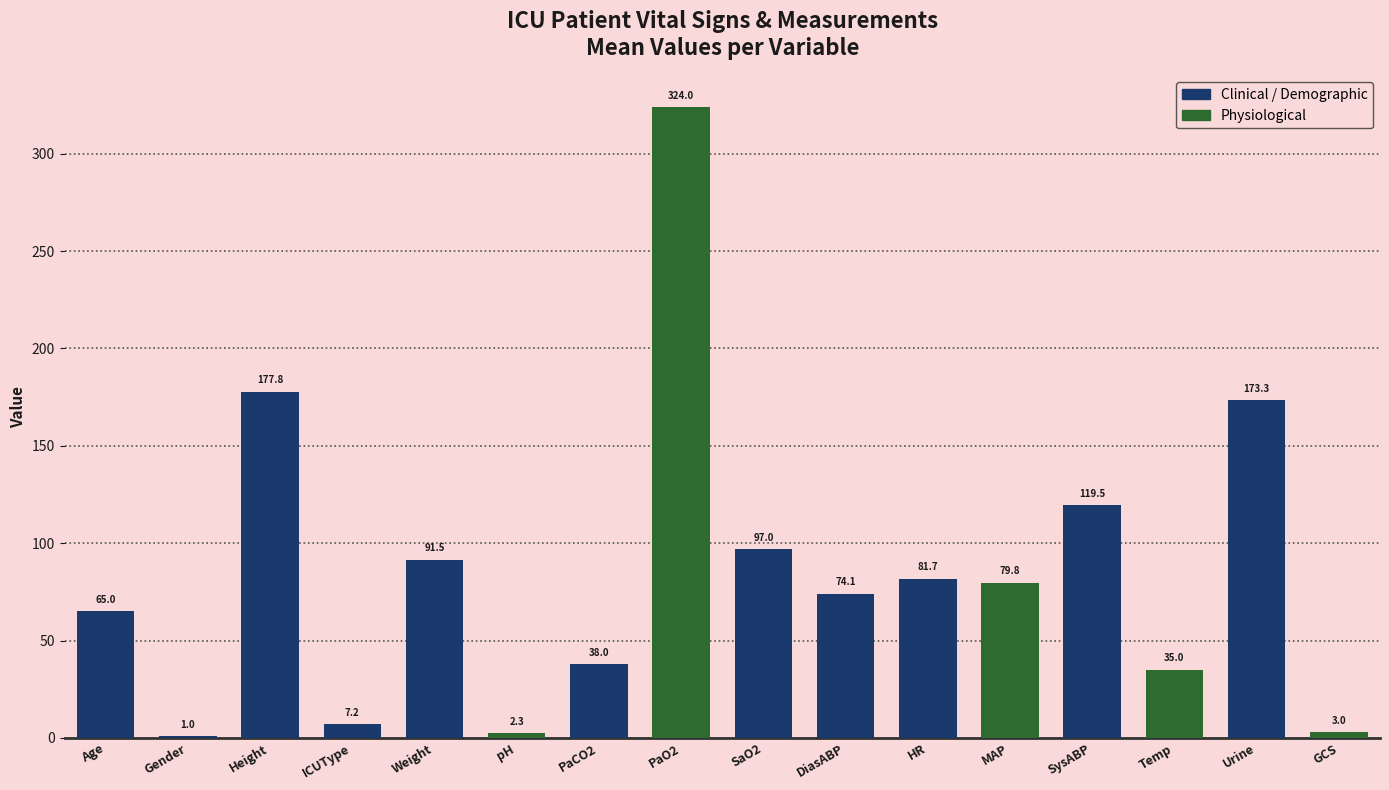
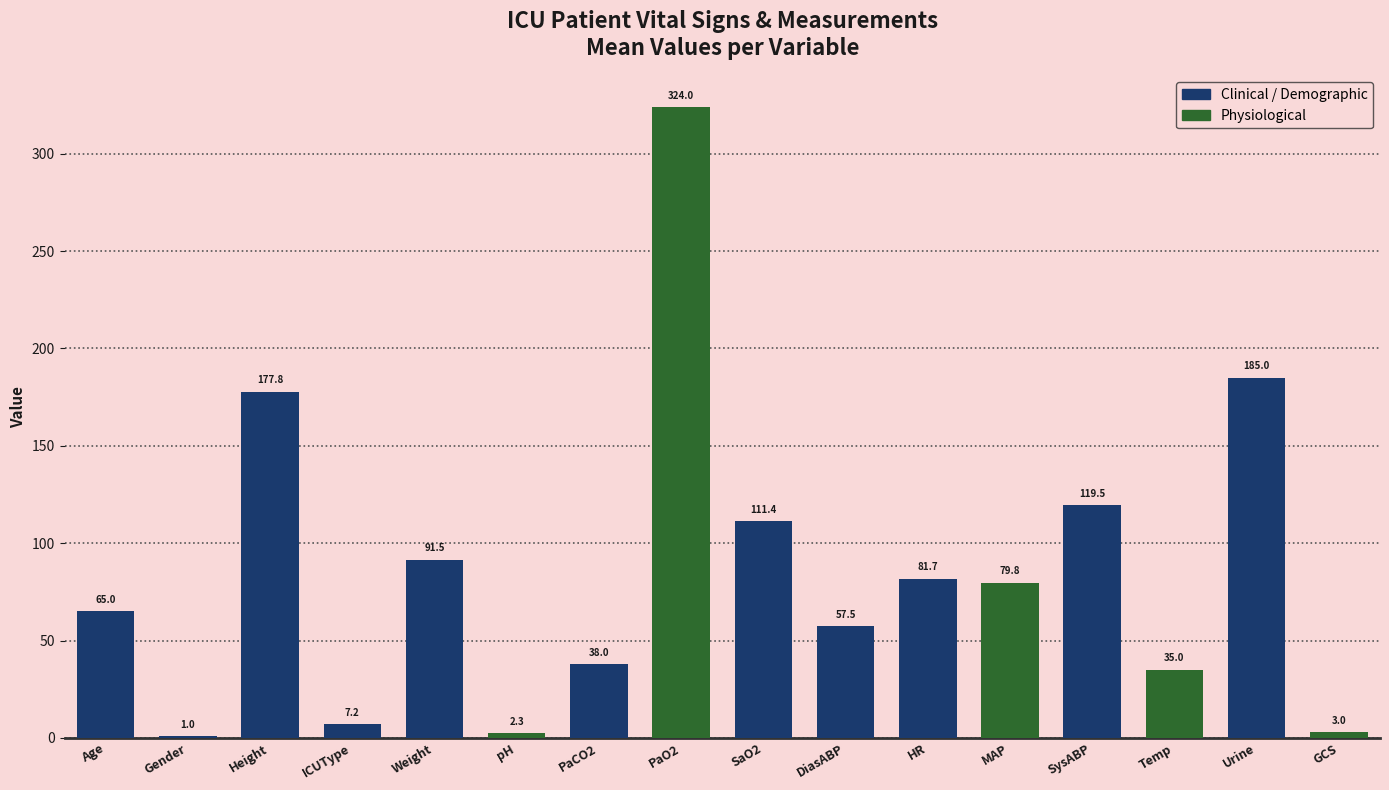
  {
    "Age": 65.0,
    "Gender": 1.0,
    "Height": 177.8,
    "ICUType": 7.2,
    "Weight": 91.5,
    "pH": 2.3,
    "PaCO2": 38.0,
    "PaO2": 324.0,
-   "SaO2": 97.0,
-   "DiasABP": 74.1,
+   "SaO2": 111.4,
+   "DiasABP": 57.5,
    "HR": 81.7,
    "MAP": 79.8,
    "SysABP": 119.5,
    "Temp": 35.0,
-   "Urine": 173.3,
+   "Urine": 185.0,
    "GCS": 3.0
  }
